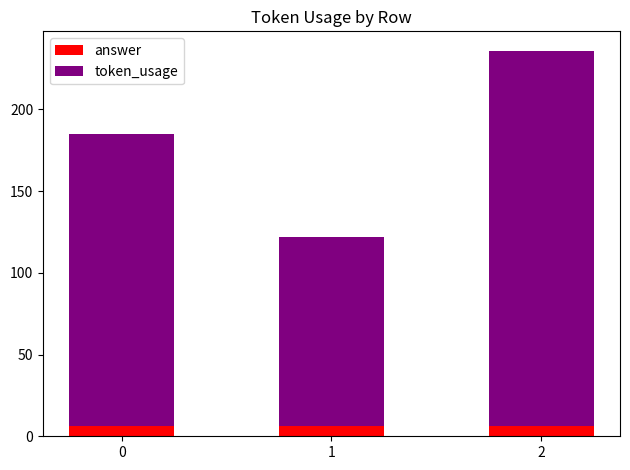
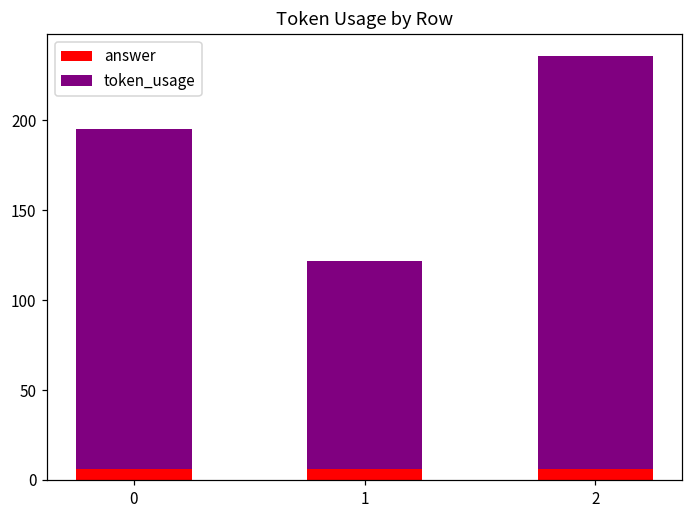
  {
    "answer": {
      "0": 6,
      "1": 6,
      "2": 6
    },
    "token_usage": {
-     "0": 179,
+     "0": 189,
      "1": 116,
      "2": 230
    }
  }
